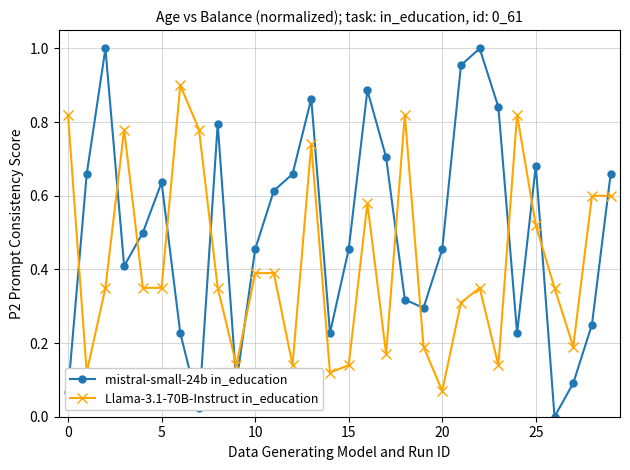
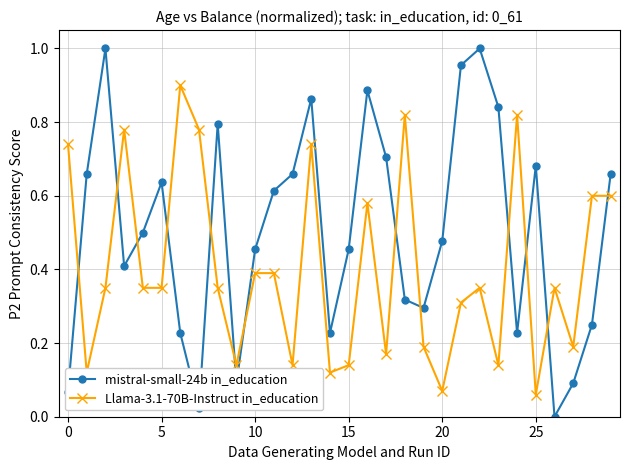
  {
    "mistral-small-24b in_education": {
      "5": 0.64,
      "10": 0.45,
      "15": 0.45,
-     "20": 0.45,
+     "20": 0.48,
      "25": 0.68
    },
    "Llama-3.1-70B-Instruct in_education": {
-     "0": 0.82,
+     "0": 0.74,
      "5": 0.35,
      "10": 0.39,
      "15": 0.14,
      "20": 0.07,
-     "25": 0.52
+     "25": 0.06
    }
  }
